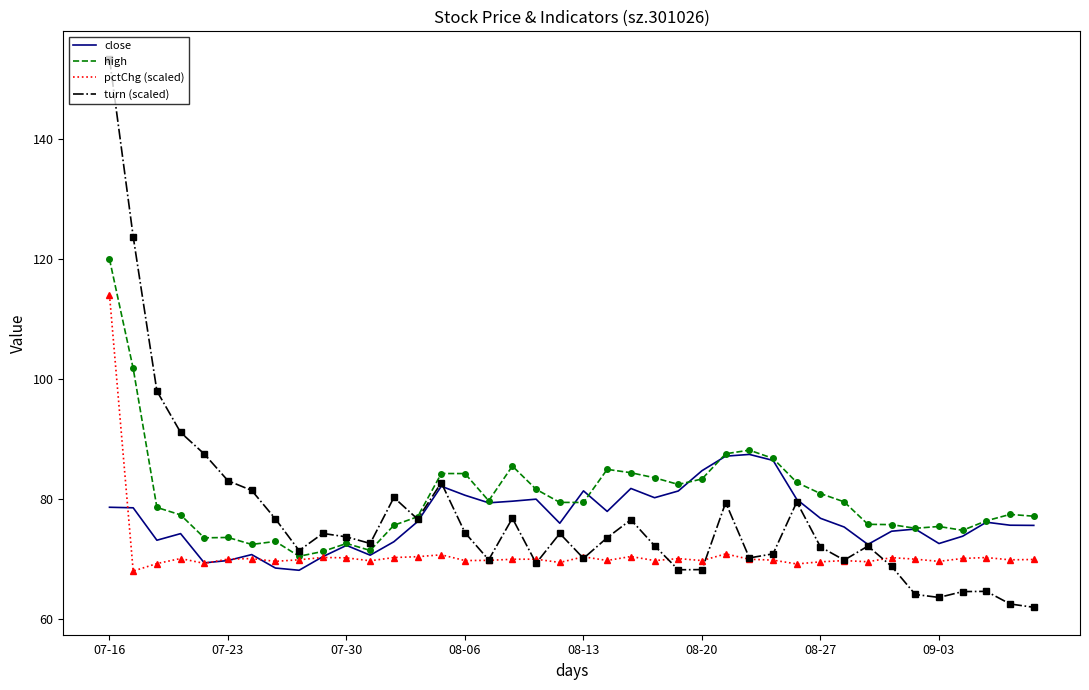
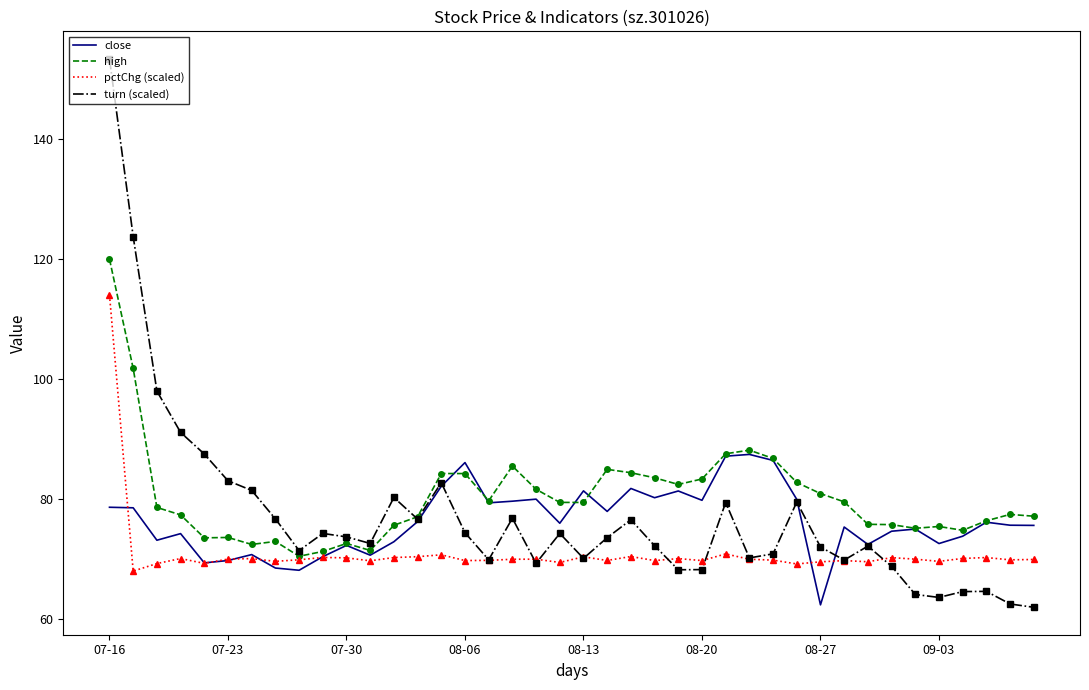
  {
    "close": {
      "07-16": 79,
-     "08-06": 81,
+     "08-06": 86,
      "08-13": 81,
-     "08-20": 85,
-     "08-27": 77,
+     "08-20": 80,
+     "08-27": 62,
      "09-03": 73
    }
  }
